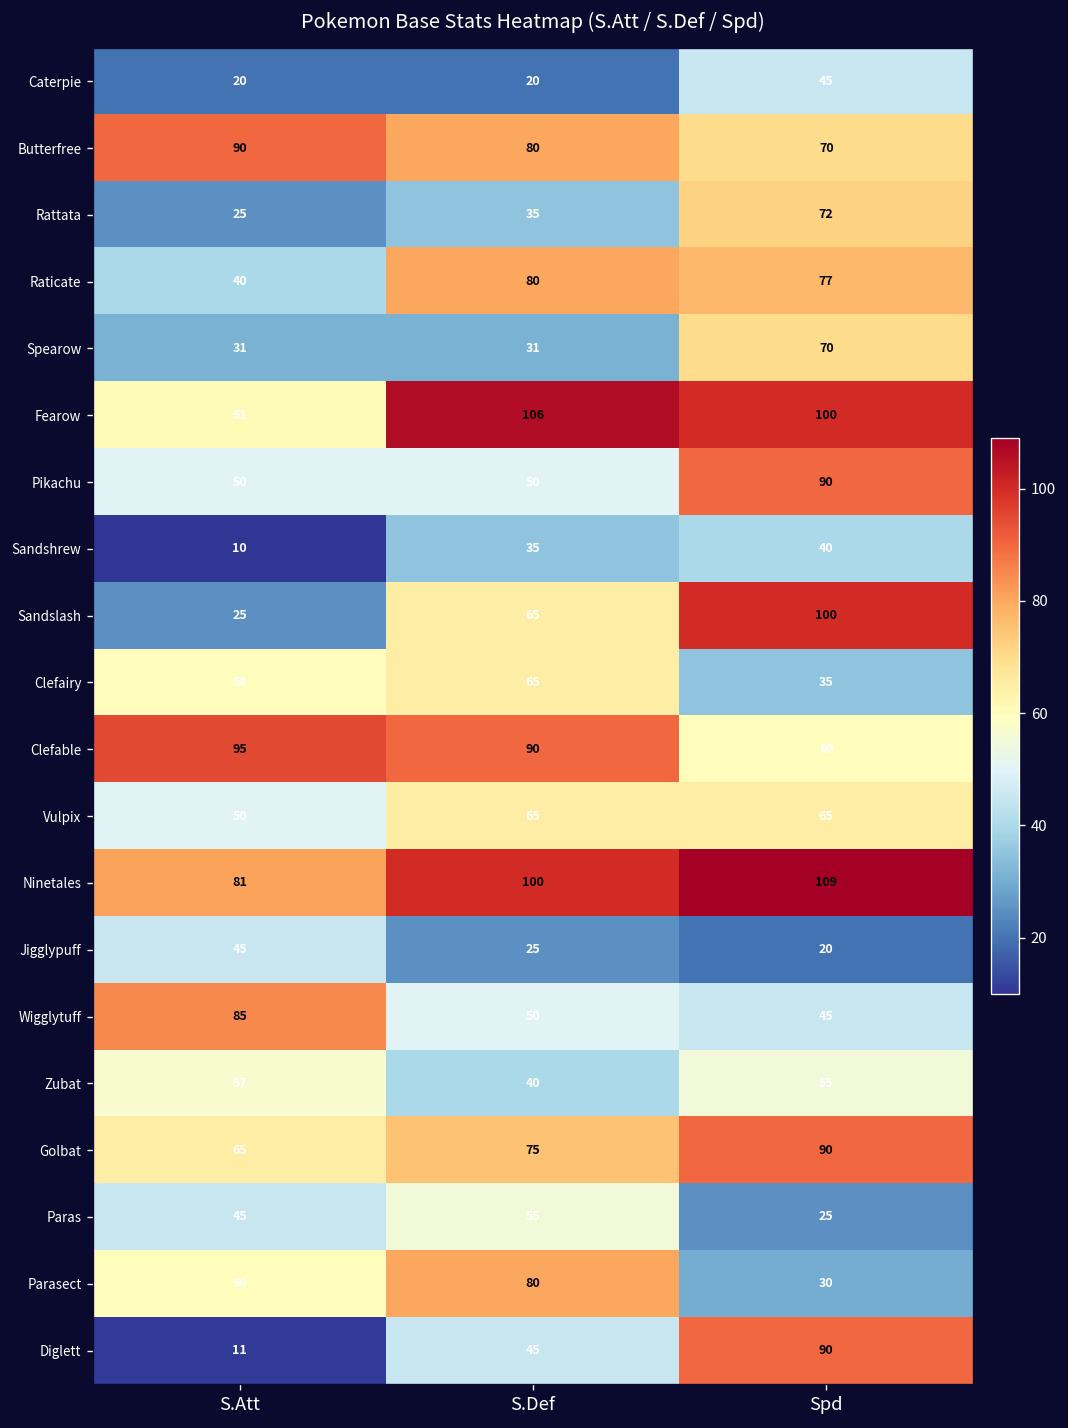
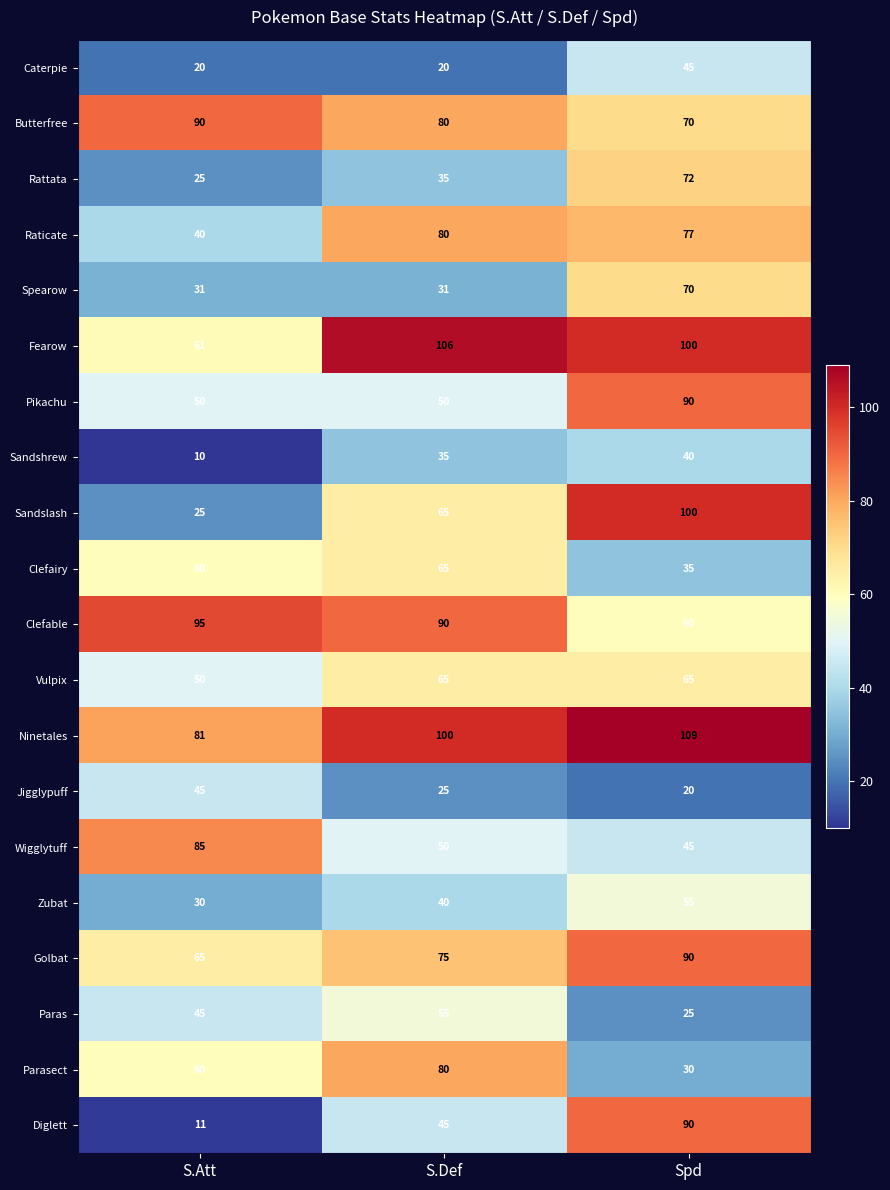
  {
    "Caterpie": {
      "S.Att": 20,
      "S.Def": 20,
      "Spd": 45
    },
    "Butterfree": {
      "S.Att": 90,
      "S.Def": 80,
      "Spd": 70
    },
    "Rattata": {
      "S.Att": 25,
      "S.Def": 35,
      "Spd": 72
    },
    "Raticate": {
      "S.Att": 40,
      "S.Def": 80,
      "Spd": 77
    },
    "Spearow": {
      "S.Att": 31,
      "S.Def": 31,
      "Spd": 70
    },
    "Fearow": {
      "S.Att": 61,
      "S.Def": 106,
      "Spd": 100
    },
    "Pikachu": {
      "Spd": 90
    },
    "Sandshrew": {
      "S.Att": 10,
      "S.Def": 35,
      "Spd": 40
    },
    "Sandslash": {
      "S.Att": 25,
      "S.Def": 65,
      "Spd": 100
    },
    "Clefairy": {
      "S.Att": 60,
      "S.Def": 65,
      "Spd": 35
    },
    "Clefable": {
      "S.Att": 95,
      "S.Def": 90,
      "Spd": 60
    },
    "Vulpix": {
      "S.Def": 65,
      "Spd": 65
    },
    "Ninetales": {
      "S.Att": 81,
      "S.Def": 100,
      "Spd": 109
    },
    "Jigglypuff": {
      "S.Att": 45,
      "S.Def": 25,
      "Spd": 20
    },
    "Wigglytuff": {
      "S.Att": 85,
      "Spd": 45
    },
    "Zubat": {
-     "S.Att": 57,
+     "S.Att": 30,
      "S.Def": 40
    },
    "Golbat": {
      "S.Att": 65,
      "S.Def": 75,
      "Spd": 90
    },
    "Paras": {
      "S.Att": 45,
      "Spd": 25
    },
    "Parasect": {
      "S.Att": 60,
      "S.Def": 80,
      "Spd": 30
    },
    "Diglett": {
      "S.Att": 11,
      "S.Def": 45,
      "Spd": 90
    }
  }
